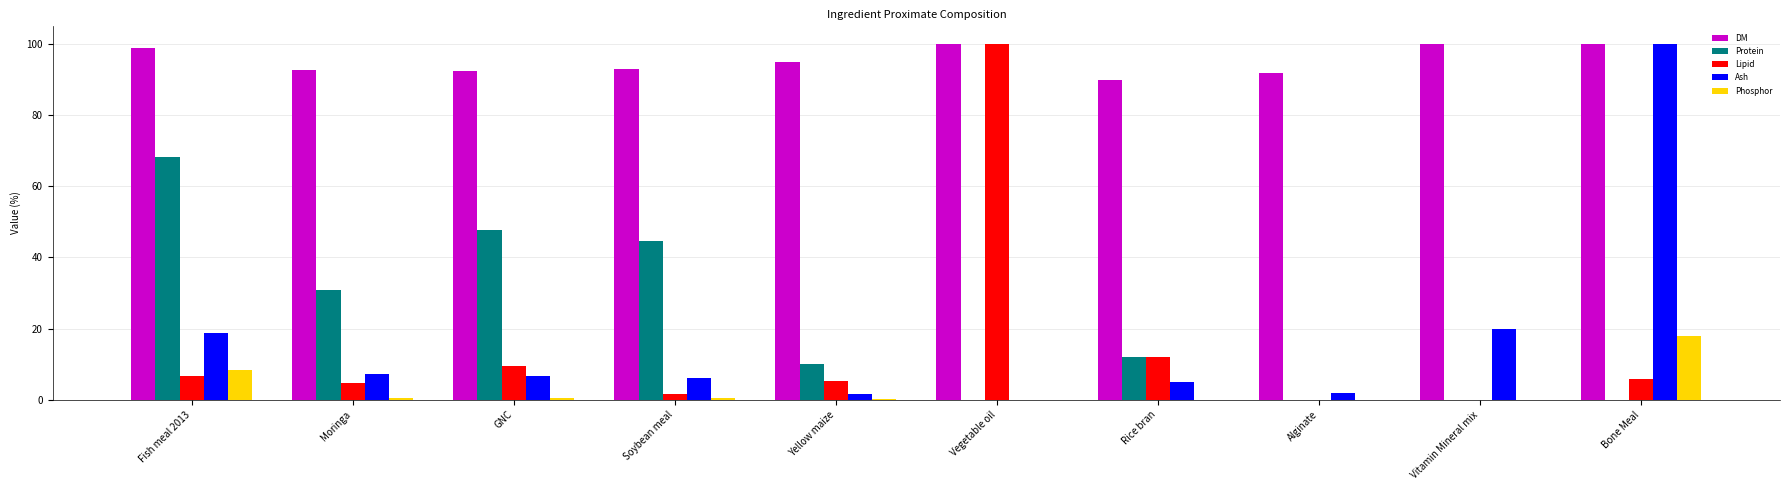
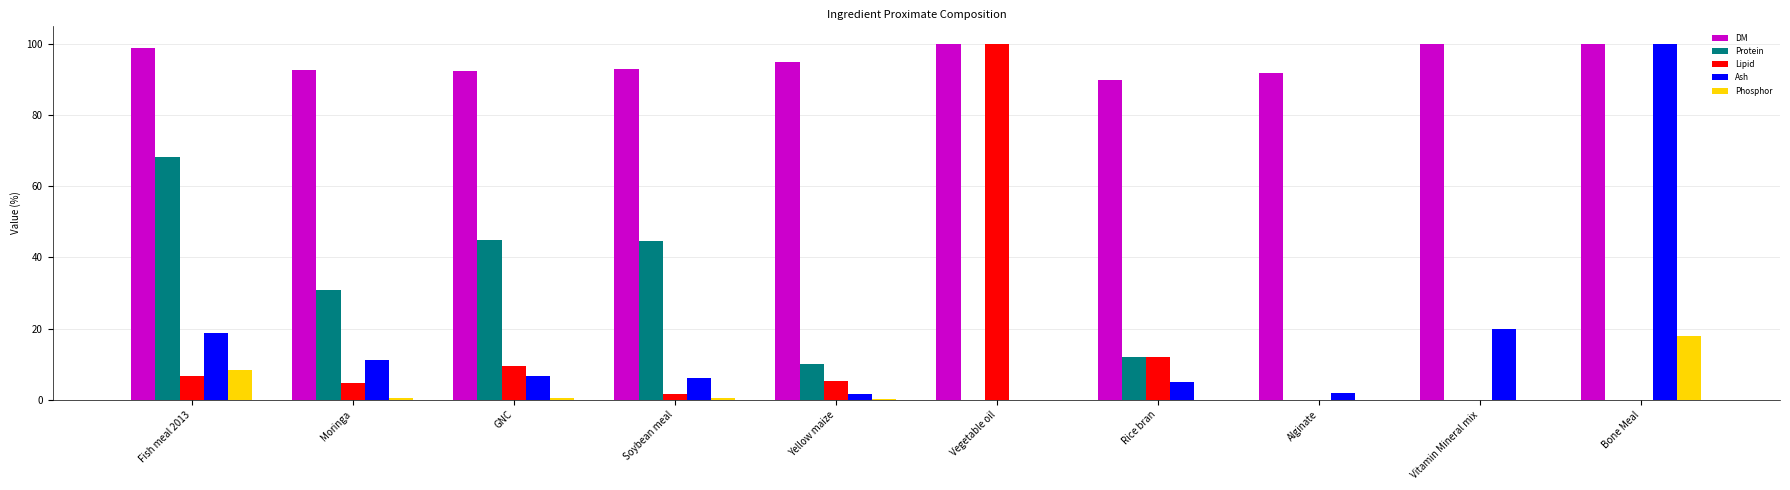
  {
    "DM": {
      "Fish meal 2013": 99,
      "Moringa": 93,
      "GNC": 93,
      "Soybean meal": 93,
      "Yellow maize": 95,
      "Vegetable oil": 100,
      "Rice bran": 90,
      "Alginate": 92,
      "Vitamin Mineral mix": 100,
      "Bone Meal": 100
    },
    "Protein": {
      "Fish meal 2013": 68,
      "Moringa": 31,
-     "GNC": 48,
+     "GNC": 45,
      "Soybean meal": 45,
      "Yellow maize": 10,
      "Vegetable oil": 0,
      "Rice bran": 12,
      "Alginate": 0,
      "Vitamin Mineral mix": 0,
      "Bone Meal": 0
    },
    "Lipid": {
      "Fish meal 2013": 7,
      "Moringa": 5,
      "GNC": 10,
      "Soybean meal": 2,
      "Yellow maize": 5,
      "Vegetable oil": 100,
      "Rice bran": 12,
      "Alginate": 0,
      "Vitamin Mineral mix": 0,
-     "Bone Meal": 6
+     "Bone Meal": 0
    },
    "Ash": {
      "Fish meal 2013": 19,
-     "Moringa": 7,
+     "Moringa": 11,
      "GNC": 7,
      "Soybean meal": 6,
      "Yellow maize": 2,
      "Vegetable oil": 0,
      "Rice bran": 5,
      "Alginate": 2,
      "Vitamin Mineral mix": 20,
      "Bone Meal": 100
    },
    "Phosphor": {
      "Fish meal 2013": 8,
      "Vegetable oil": 0,
      "Rice bran": 0,
      "Alginate": 0,
      "Vitamin Mineral mix": 0,
      "Bone Meal": 18
    }
  }
